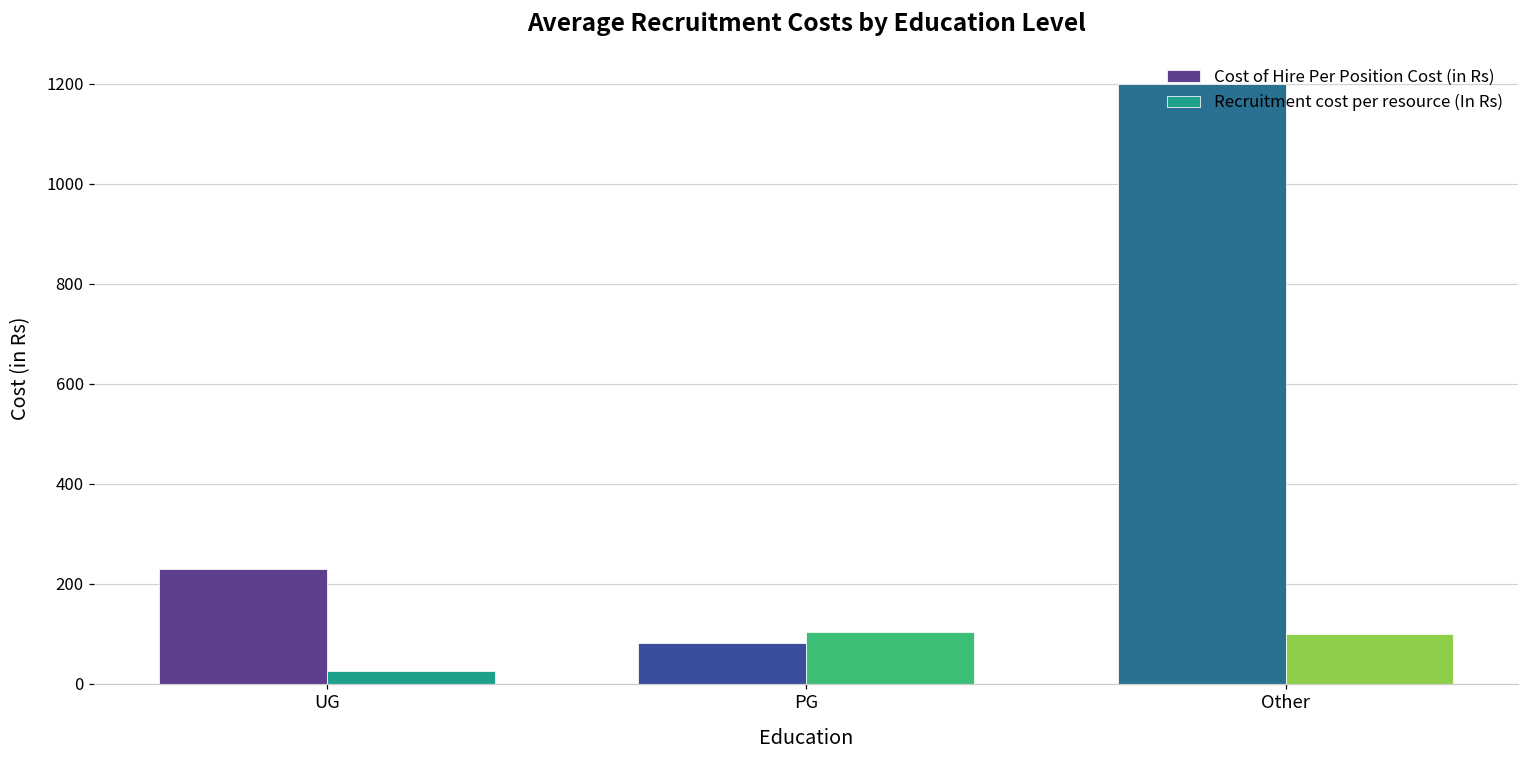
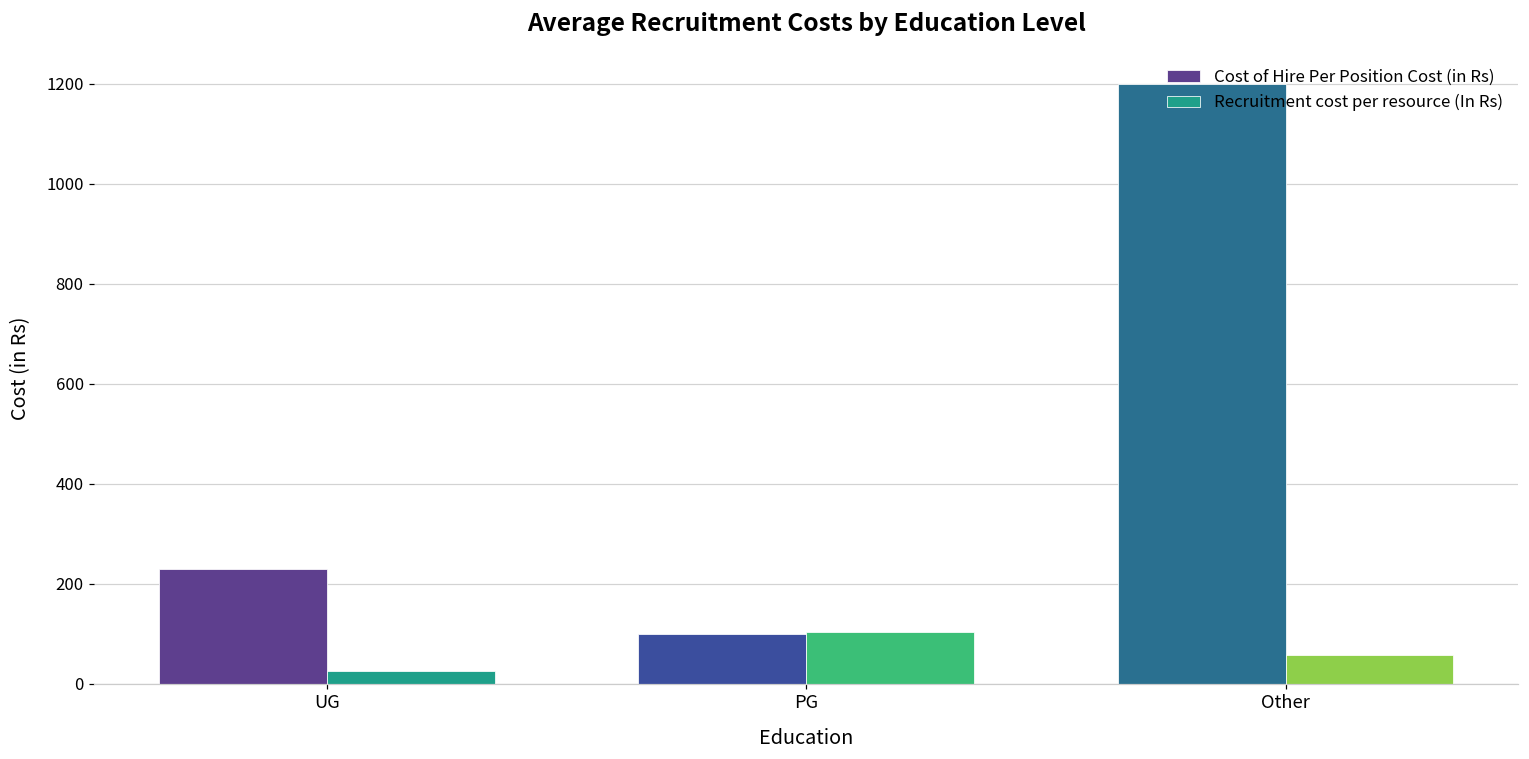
  {
    "Cost of Hire Per Position Cost (in Rs)": {
      "UG": 230,
-     "PG": 80,
+     "PG": 100,
      "Other": 1200
    },
    "Recruitment cost per resource (In Rs)": {
      "UG": 30,
      "PG": 100,
-     "Other": 100
+     "Other": 60
    }
  }
